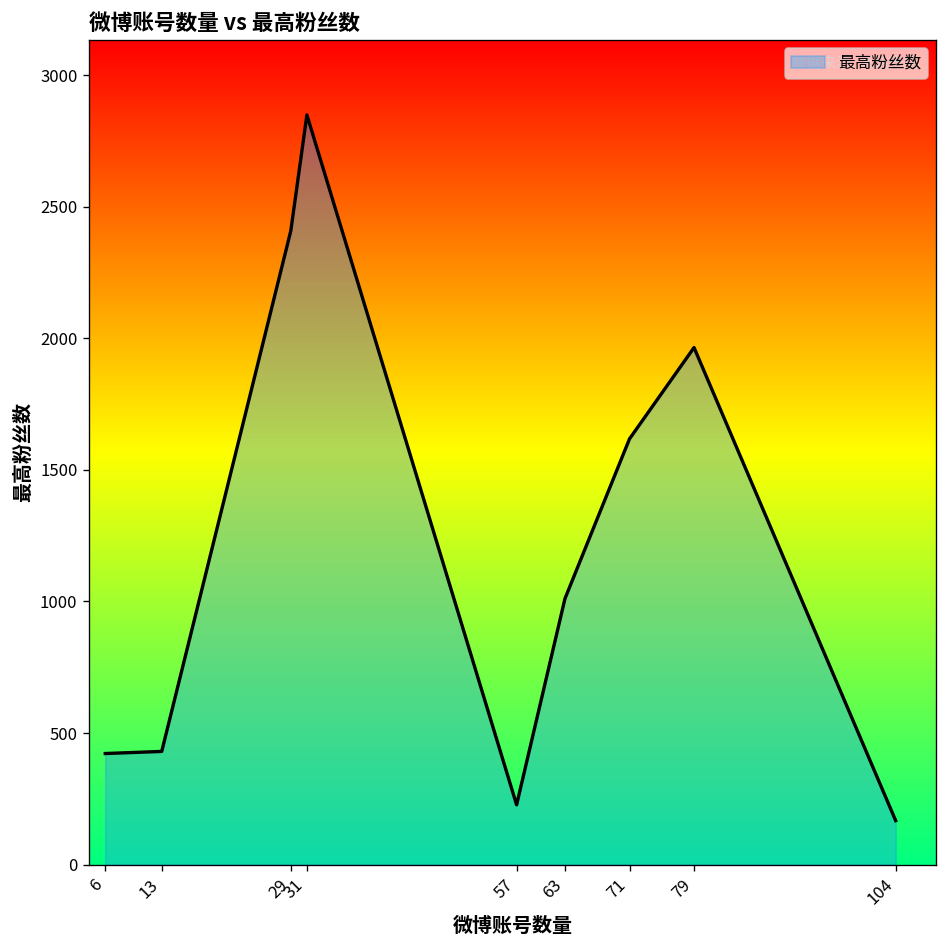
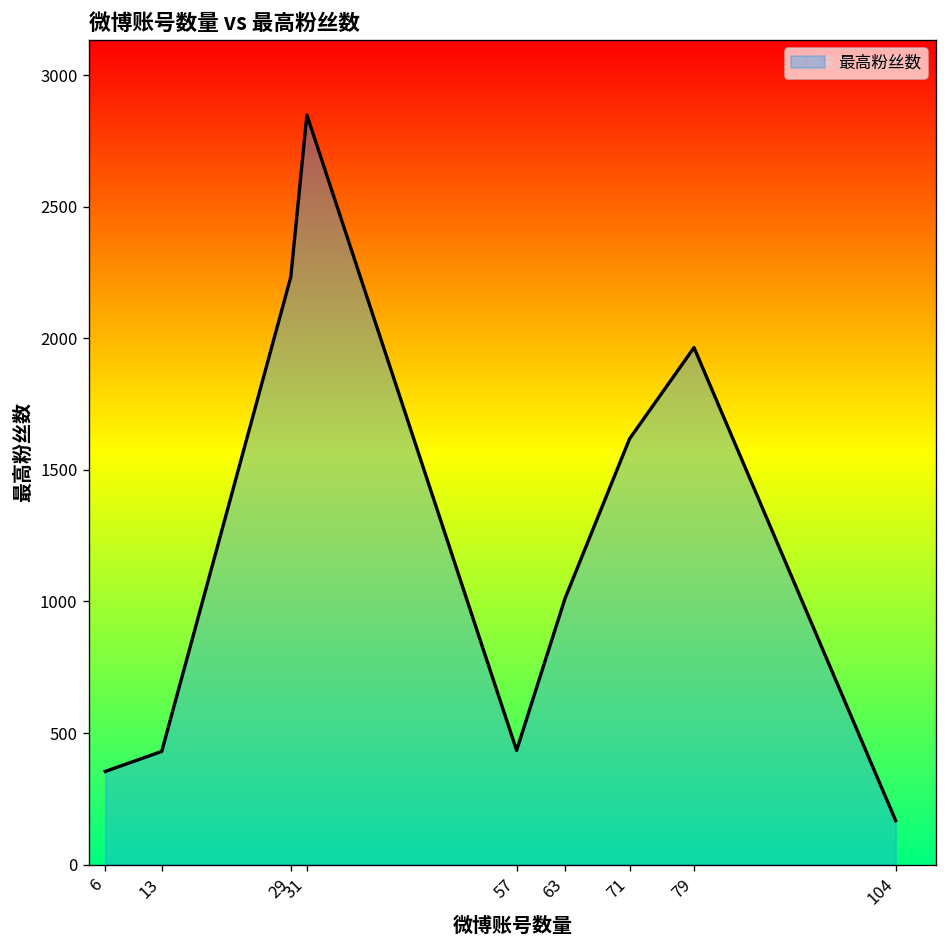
  {
-   "6": 420,
+   "6": 350,
    "13": 430,
-   "29": 2410,
+   "29": 2230,
    "31": 2850,
-   "57": 230,
+   "57": 430,
    "63": 1010,
    "71": 1620,
    "79": 1970,
    "104": 170
  }
